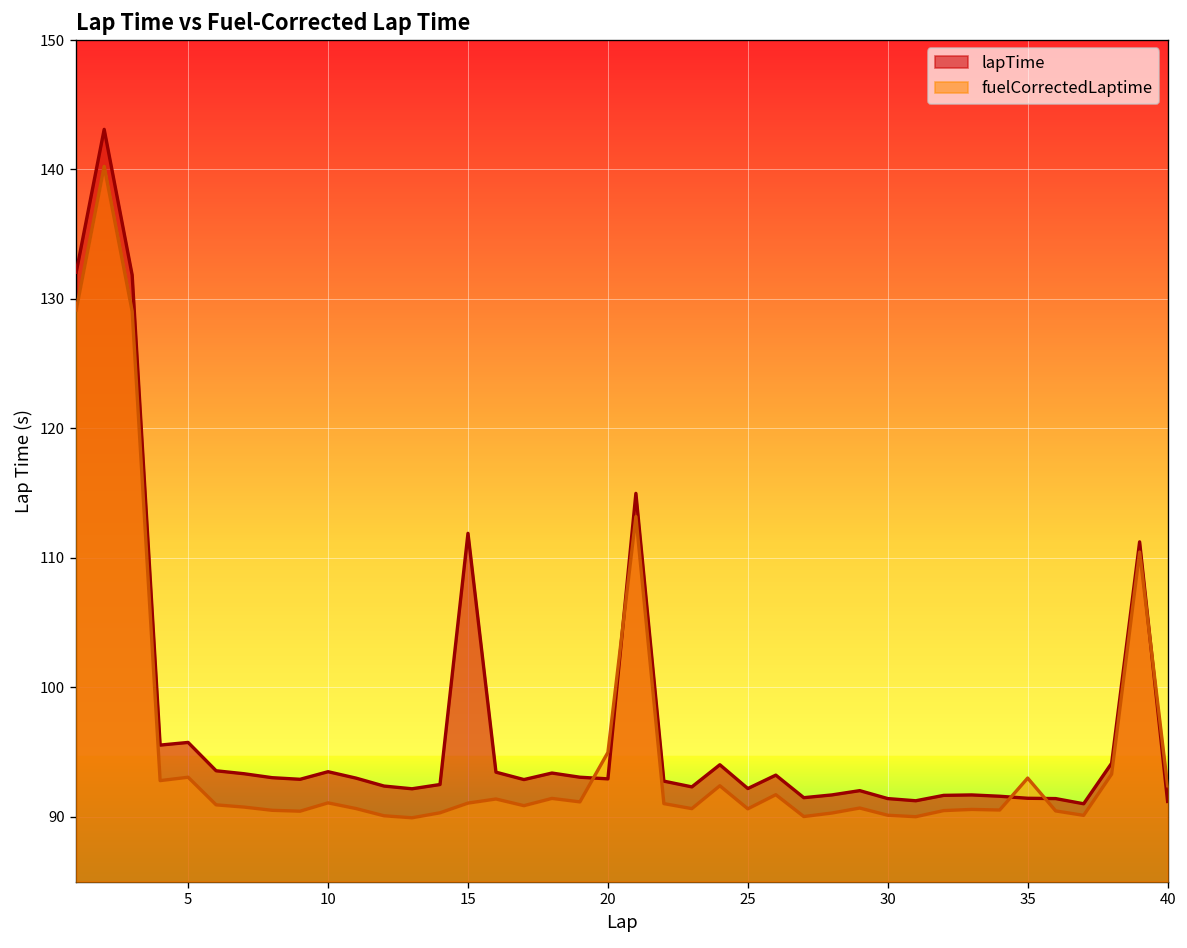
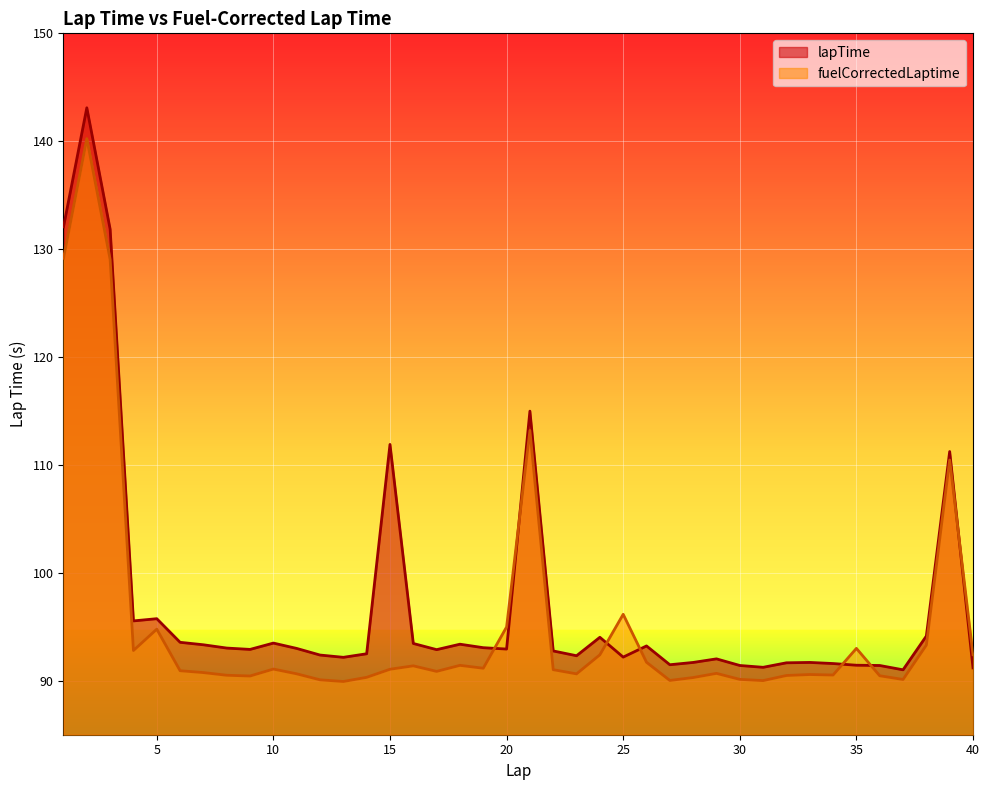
  {
    "lapTime": {
      "5": 95.8,
      "10": 93.5,
      "15": 111.9,
      "20": 92.9,
      "25": 92.2,
      "30": 91.4,
      "35": 91.4,
      "40": 91.2
    },
    "fuelCorrectedLaptime": {
-     "5": 93.1,
+     "5": 94.8,
      "10": 91.1,
      "15": 91.1,
      "20": 95.0,
-     "25": 90.6,
+     "25": 96.2,
      "30": 90.1,
      "35": 93.0,
      "40": 92.4
    }
  }
